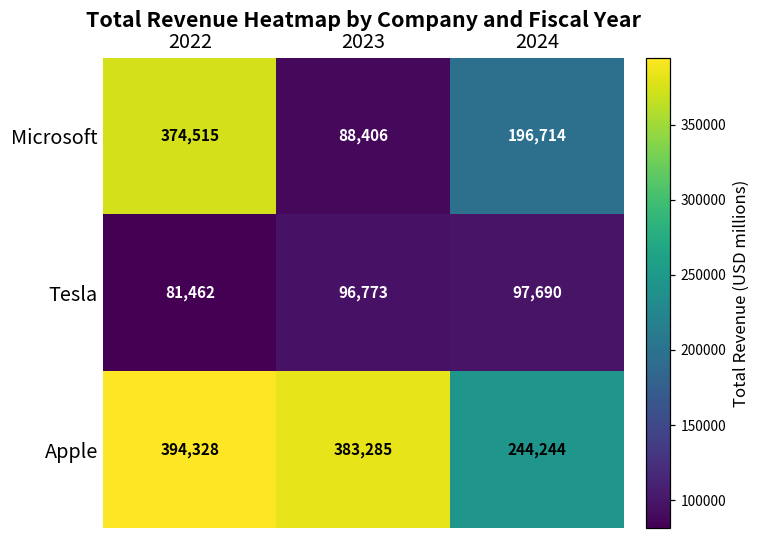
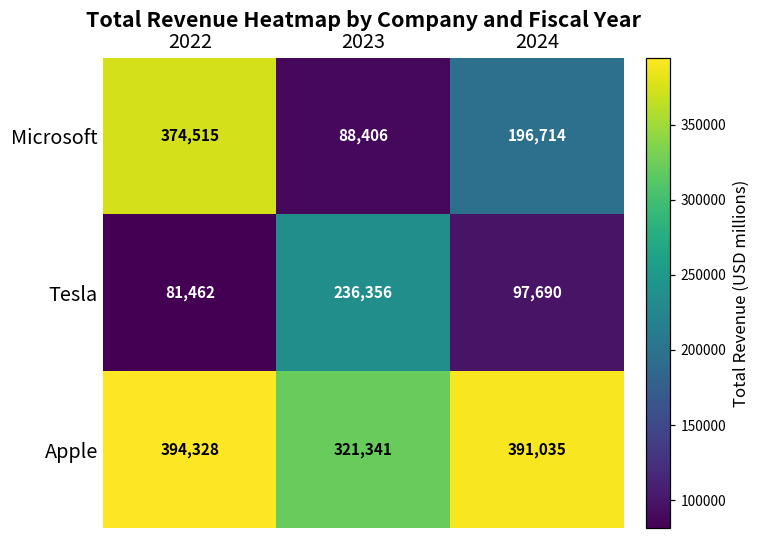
  {
    "Microsoft": {
      "2022": "374,515",
      "2023": "88,406",
      "2024": "196,714"
    },
    "Tesla": {
      "2022": "81,462",
-     "2023": "96,773",
+     "2023": "236,356",
      "2024": "97,690"
    },
    "Apple": {
      "2022": "394,328",
-     "2023": "383,285",
-     "2024": "244,244"
+     "2023": "321,341",
+     "2024": "391,035"
    }
  }
